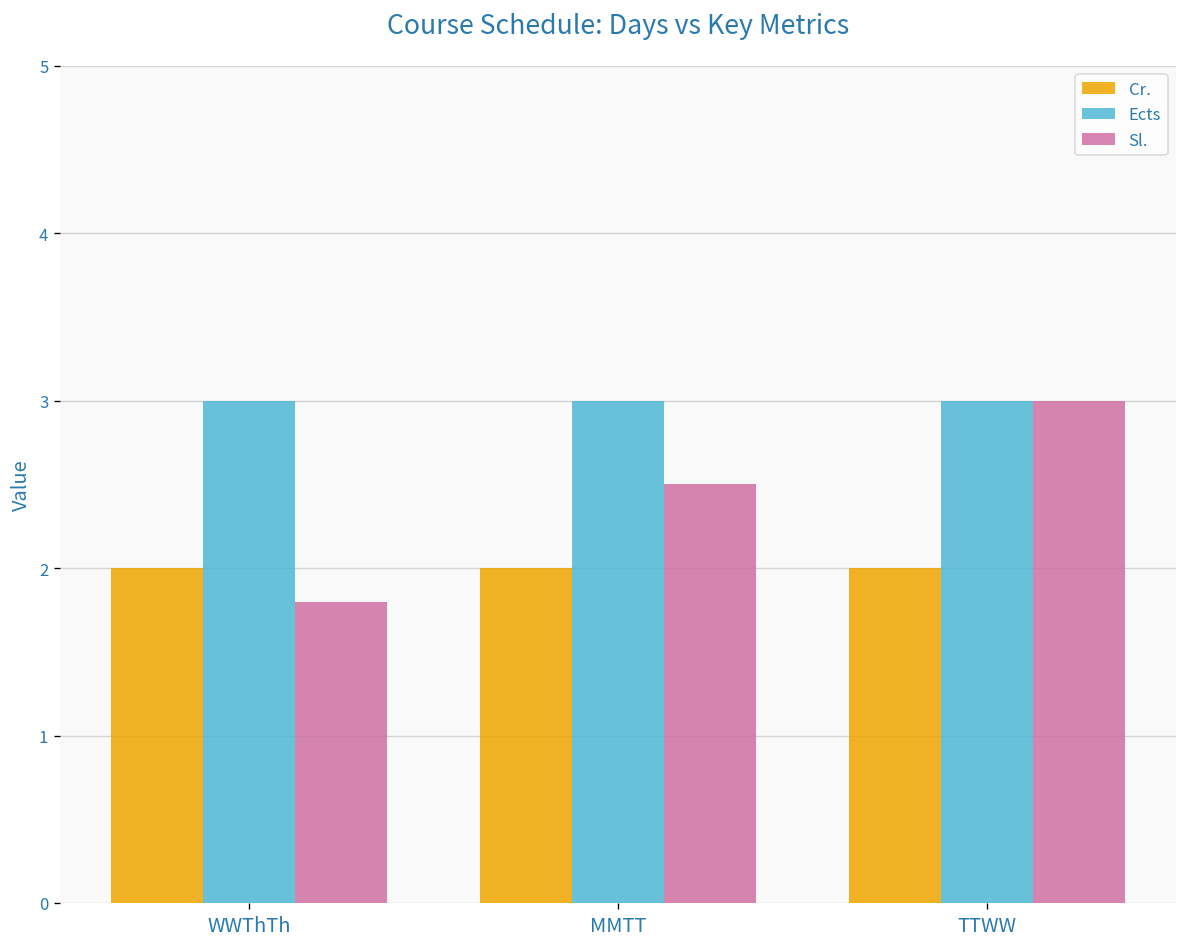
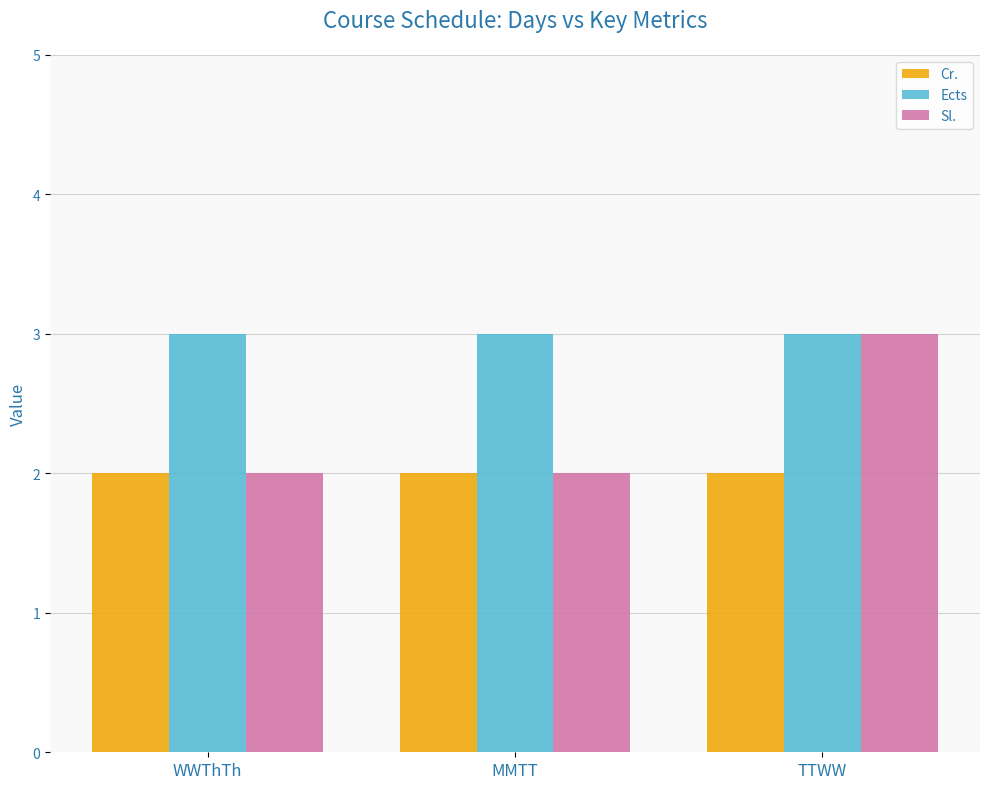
  {
    "Cr.": {
      "WWThTh": 2.0,
      "MMTT": 2.0,
      "TTWW": 2.0
    },
    "Ects": {
      "WWThTh": 3.0,
      "MMTT": 3.0,
      "TTWW": 3.0
    },
    "Sl.": {
-     "WWThTh": 1.8,
-     "MMTT": 2.5,
+     "WWThTh": 2.0,
+     "MMTT": 2.0,
      "TTWW": 3.0
    }
  }
